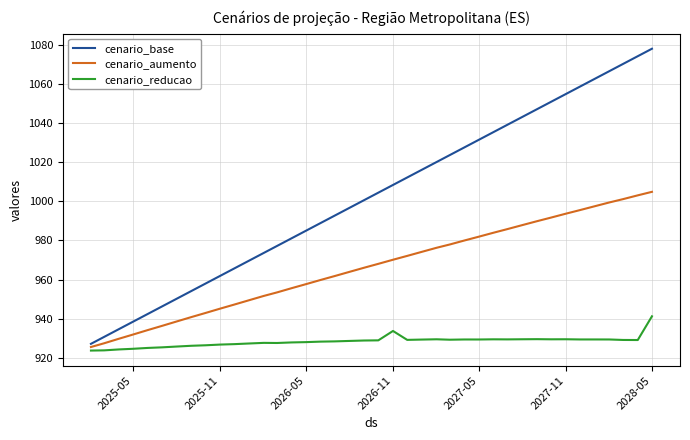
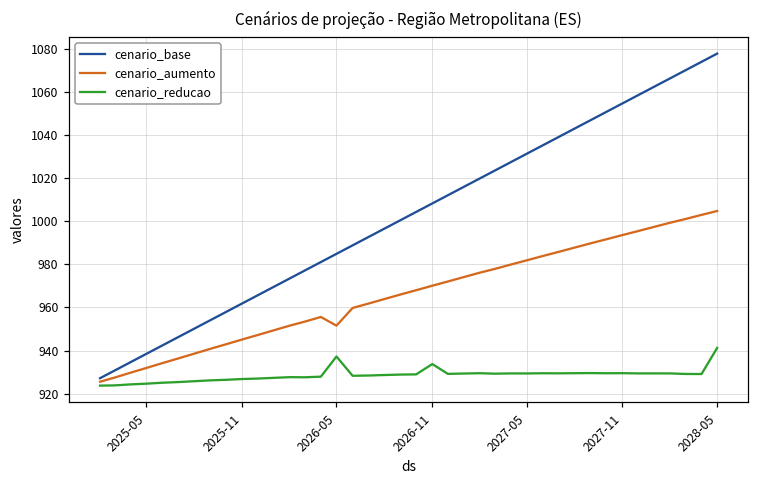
  {
    "cenario_base": {
      "2025-05": 938,
      "2025-11": 962,
      "2026-05": 985,
      "2026-11": 1008,
      "2027-05": 1031,
      "2027-11": 1055,
      "2028-05": 1078
    },
    "cenario_aumento": {
      "2025-05": 932,
      "2025-11": 945,
-     "2026-05": 958,
+     "2026-05": 952,
      "2026-11": 970,
      "2027-05": 982,
      "2027-11": 994,
      "2028-05": 1005
    },
    "cenario_reducao": {
      "2025-05": 925,
      "2025-11": 927,
-     "2026-05": 928,
+     "2026-05": 937,
      "2026-11": 934,
      "2027-05": 929,
      "2027-11": 929,
      "2028-05": 941
    }
  }
